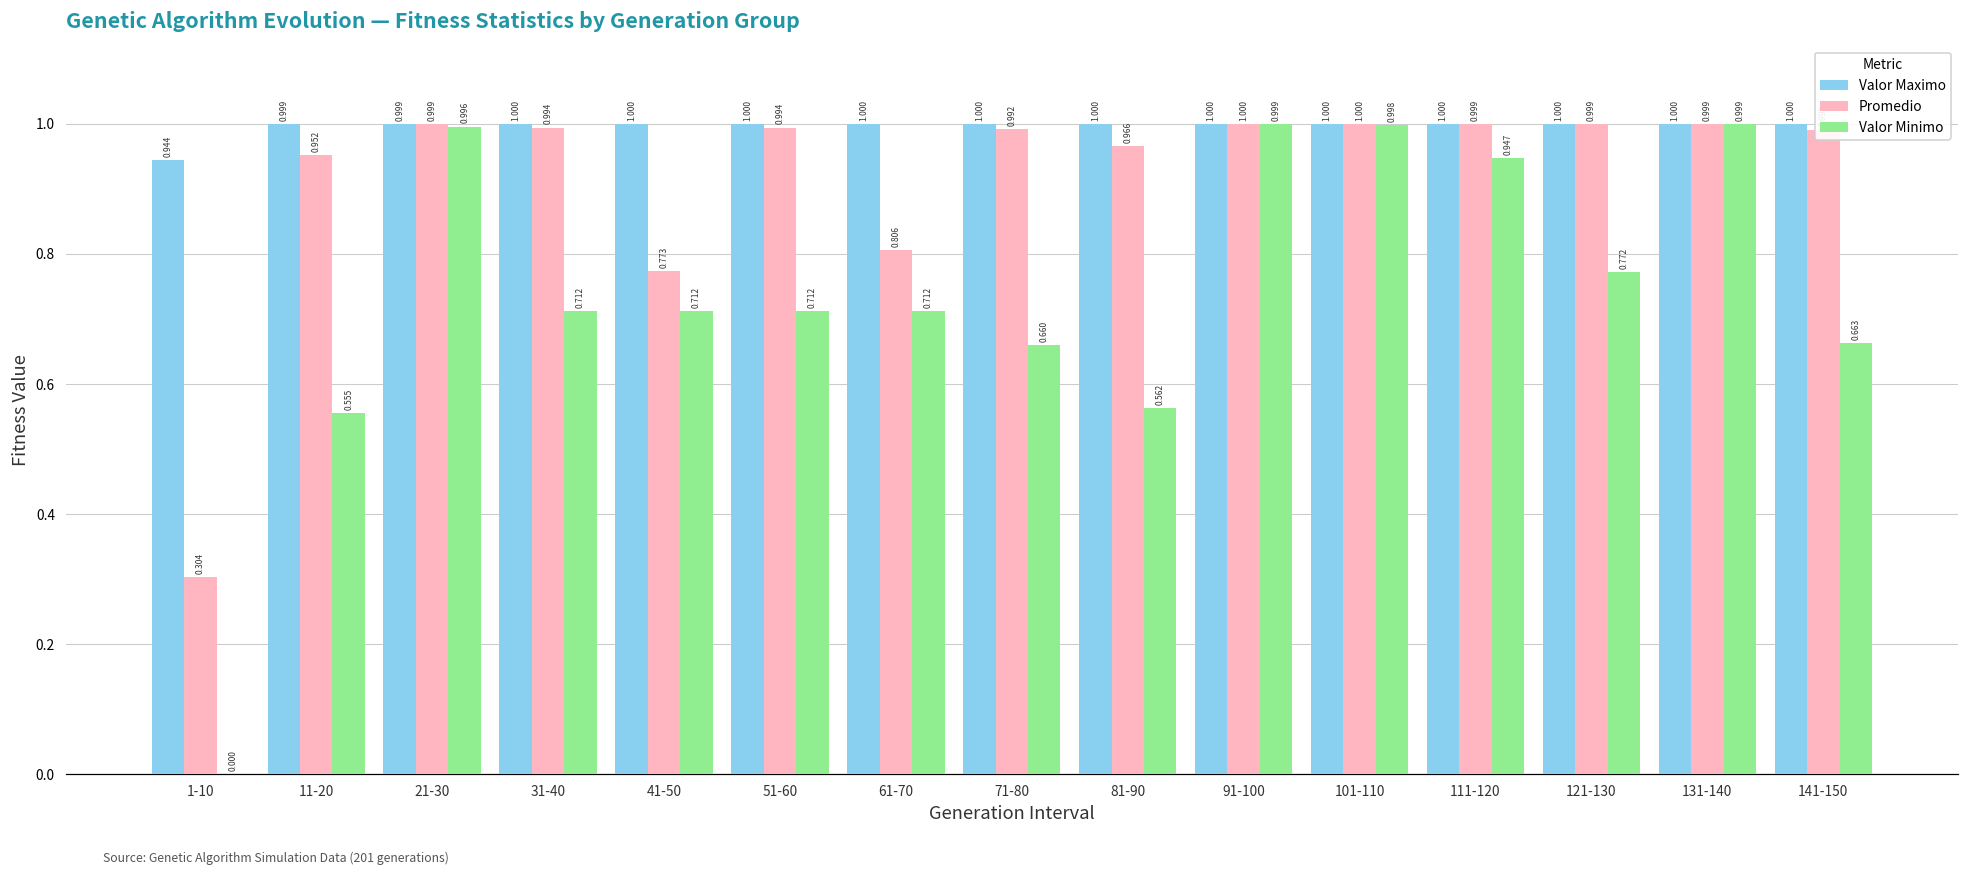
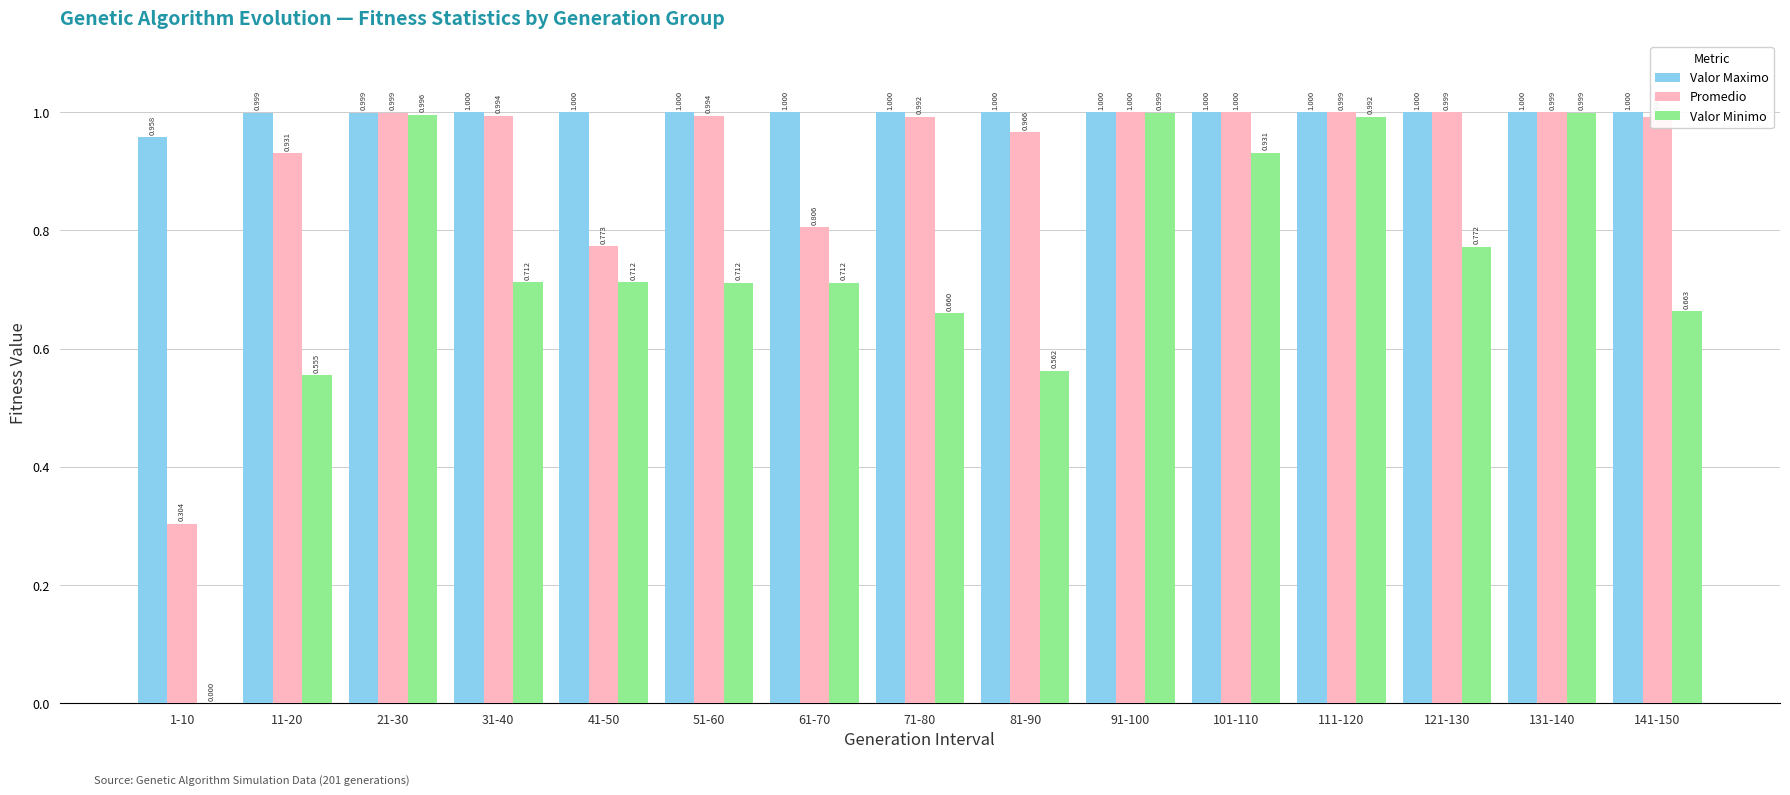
  {
    "Valor Maximo": {
-     "1-10": 0.944,
+     "1-10": 0.958,
      "11-20": 0.999,
      "21-30": 0.999,
      "31-40": 1.000,
      "41-50": 1.000,
      "51-60": 1.000,
      "61-70": 1.000,
      "71-80": 1.000,
      "81-90": 1.000,
      "91-100": 1.000,
      "101-110": 1.000,
      "111-120": 1.000,
      "121-130": 1.000,
      "131-140": 1.000,
      "141-150": 1.000
    },
    "Promedio": {
      "1-10": 0.304,
-     "11-20": 0.952,
+     "11-20": 0.931,
      "21-30": 0.999,
      "31-40": 0.994,
      "41-50": 0.773,
      "51-60": 0.994,
      "61-70": 0.806,
      "71-80": 0.992,
      "81-90": 0.966,
      "91-100": 1.000,
      "101-110": 1.000,
      "111-120": 0.999,
      "121-130": 0.999,
      "131-140": 0.999
    },
    "Valor Minimo": {
      "1-10": 0.000,
      "11-20": 0.555,
      "21-30": 0.996,
      "31-40": 0.712,
      "41-50": 0.712,
      "51-60": 0.712,
      "61-70": 0.712,
      "71-80": 0.660,
      "81-90": 0.562,
      "91-100": 0.999,
-     "101-110": 0.998,
-     "111-120": 0.947,
+     "101-110": 0.931,
+     "111-120": 0.992,
      "121-130": 0.772,
      "131-140": 0.999,
      "141-150": 0.663
    }
  }
